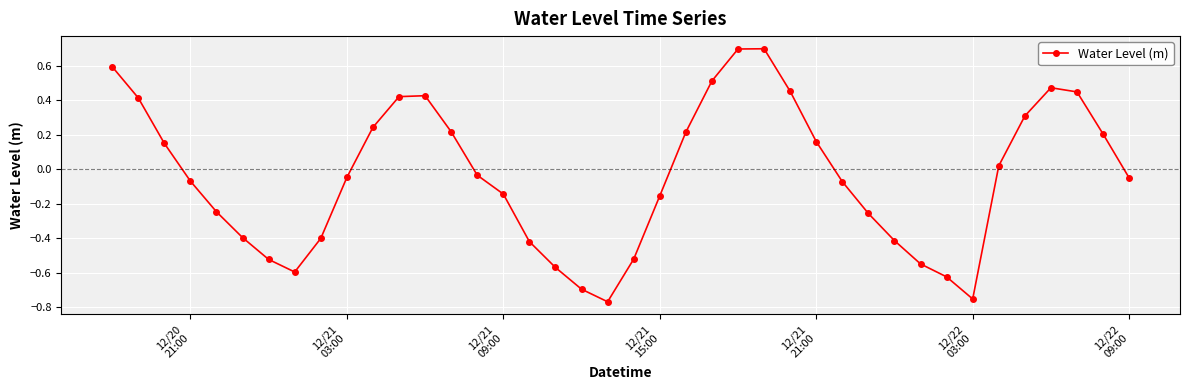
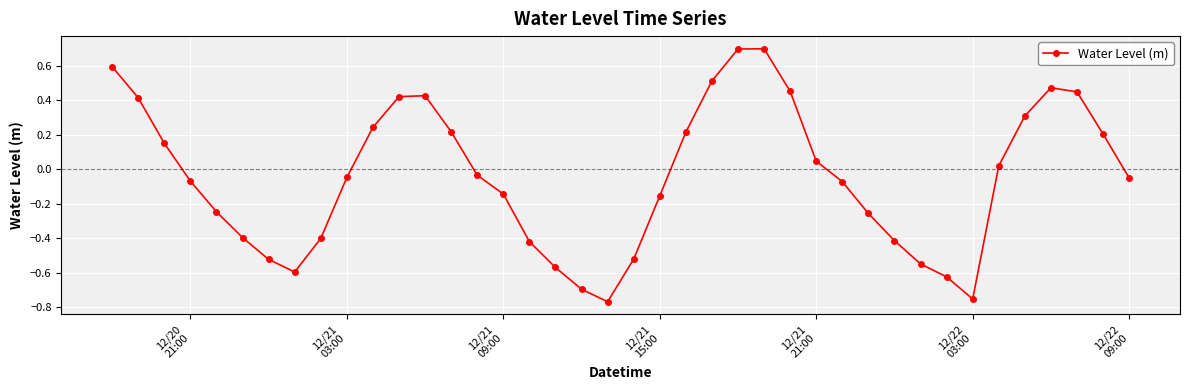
  {
    "12/20 21:00": -0.07,
    "12/21 03:00": -0.05,
    "12/21 09:00": -0.14,
    "12/21 15:00": -0.15,
-   "12/21 21:00": 0.16,
+   "12/21 21:00": 0.05,
    "12/22 03:00": -0.75,
    "12/22 09:00": -0.05
  }
